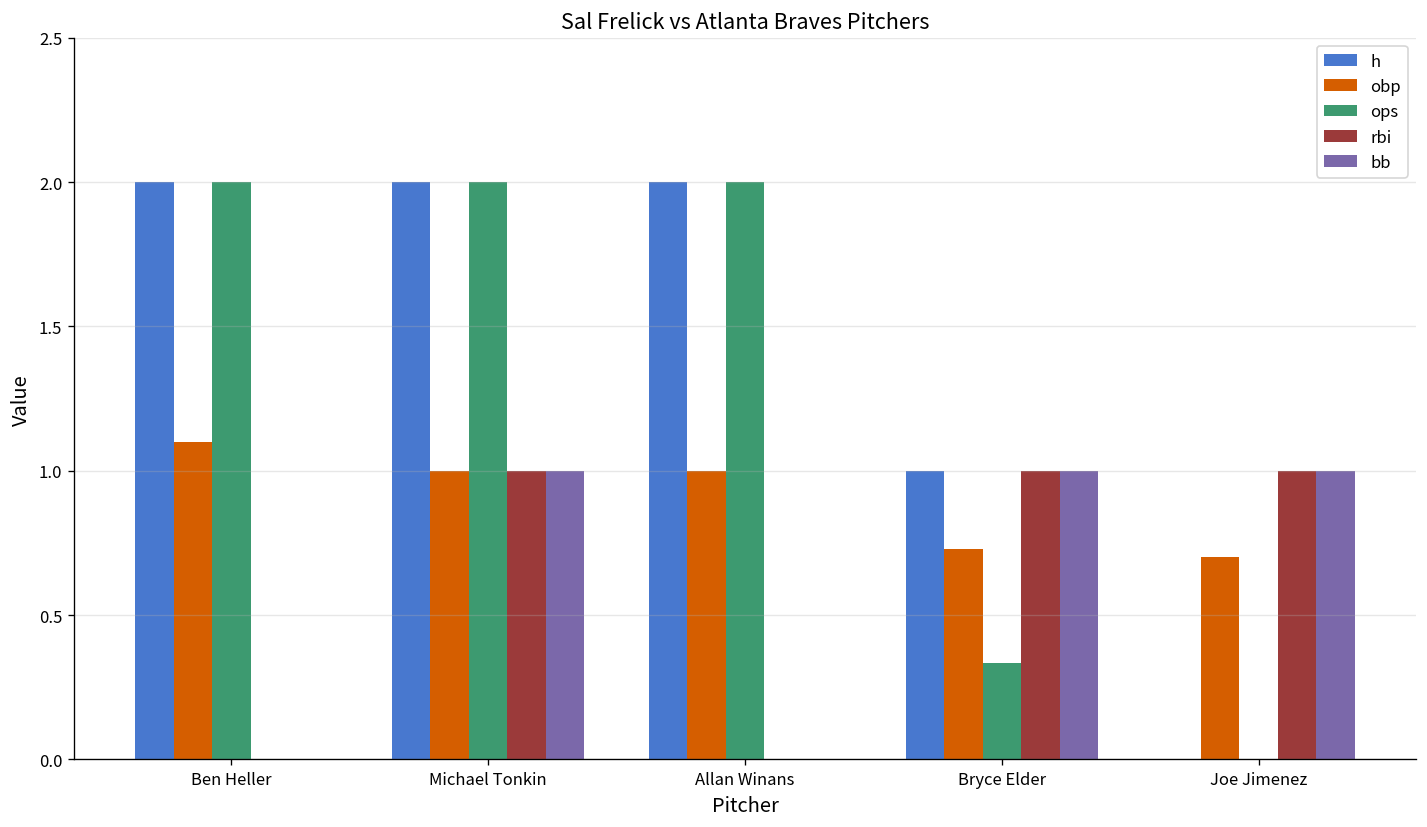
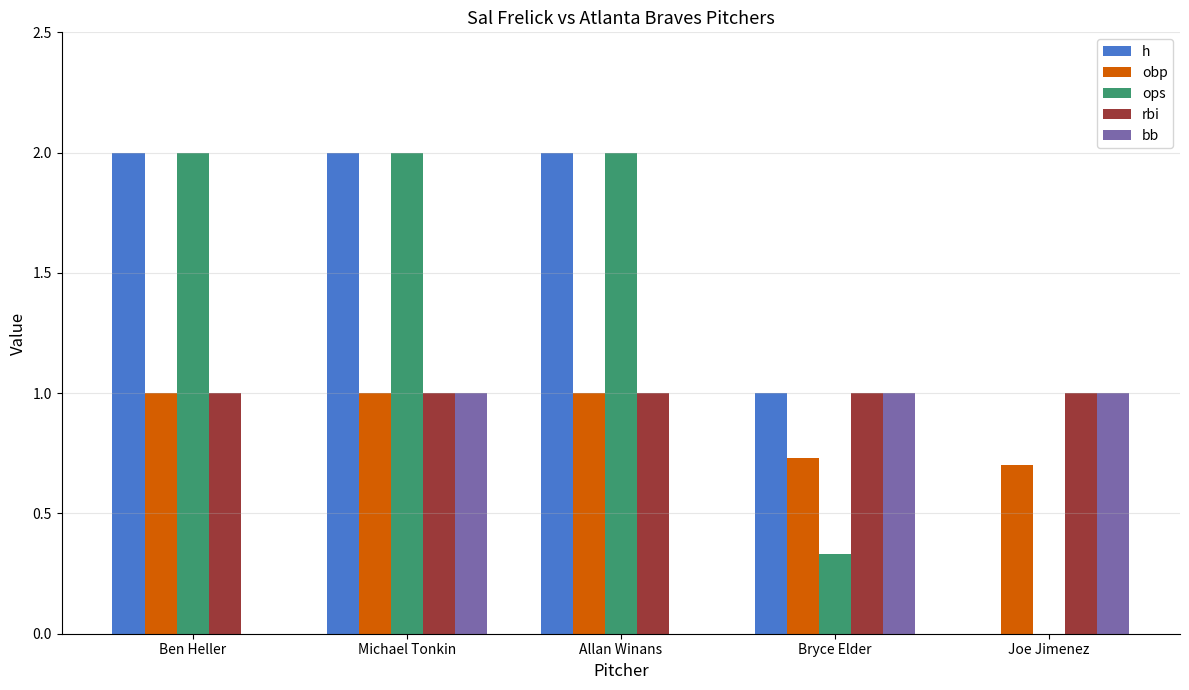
  {
    "h": {
      "Ben Heller": 2.0,
      "Michael Tonkin": 2.0,
      "Allan Winans": 2.0,
      "Bryce Elder": 1.0,
      "Joe Jimenez": 0.0
    },
    "obp": {
-     "Ben Heller": 1.1,
+     "Ben Heller": 1.0,
      "Michael Tonkin": 1.0,
      "Allan Winans": 1.0,
      "Bryce Elder": 0.73,
      "Joe Jimenez": 0.7
    },
    "ops": {
      "Ben Heller": 2.0,
      "Michael Tonkin": 2.0,
      "Allan Winans": 2.0,
      "Bryce Elder": 0.33,
      "Joe Jimenez": 0.0
    },
    "rbi": {
-     "Ben Heller": 0,
+     "Ben Heller": 1,
      "Michael Tonkin": 1,
-     "Allan Winans": 0,
+     "Allan Winans": 1,
      "Bryce Elder": 1,
      "Joe Jimenez": 1
    },
    "bb": {
      "Ben Heller": 0.0,
      "Michael Tonkin": 1.0,
      "Allan Winans": 0.0,
      "Bryce Elder": 1.0,
      "Joe Jimenez": 1.0
    }
  }
